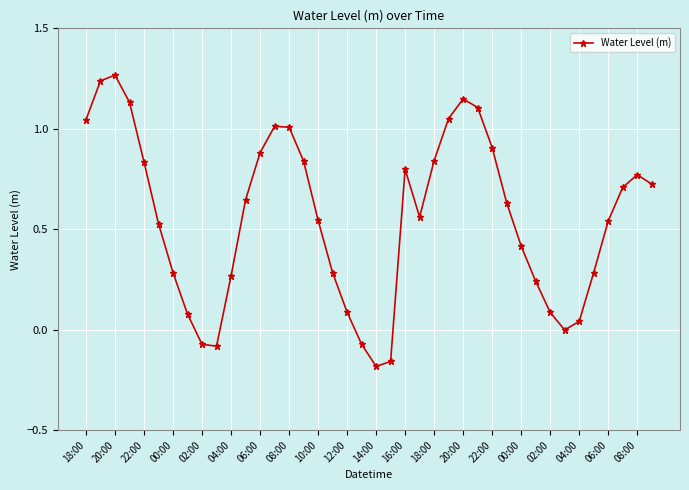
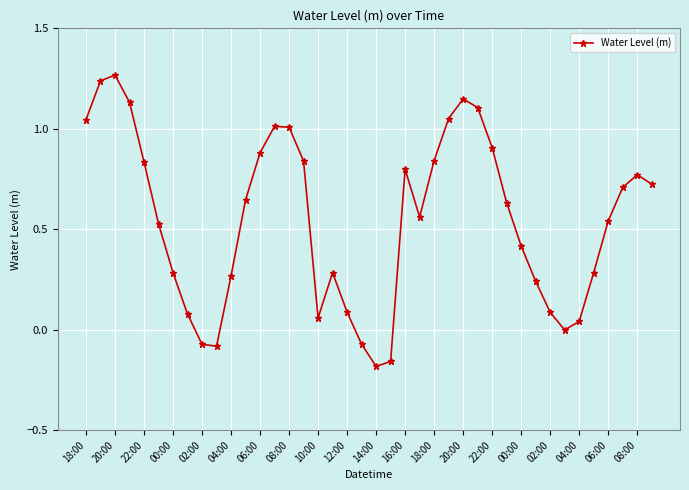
  {
-   "10:00": 0.54,
+   "10:00": 0.06,
    "12:00": 0.09,
    "14:00": -0.18,
    "16:00": 0.80
  }
